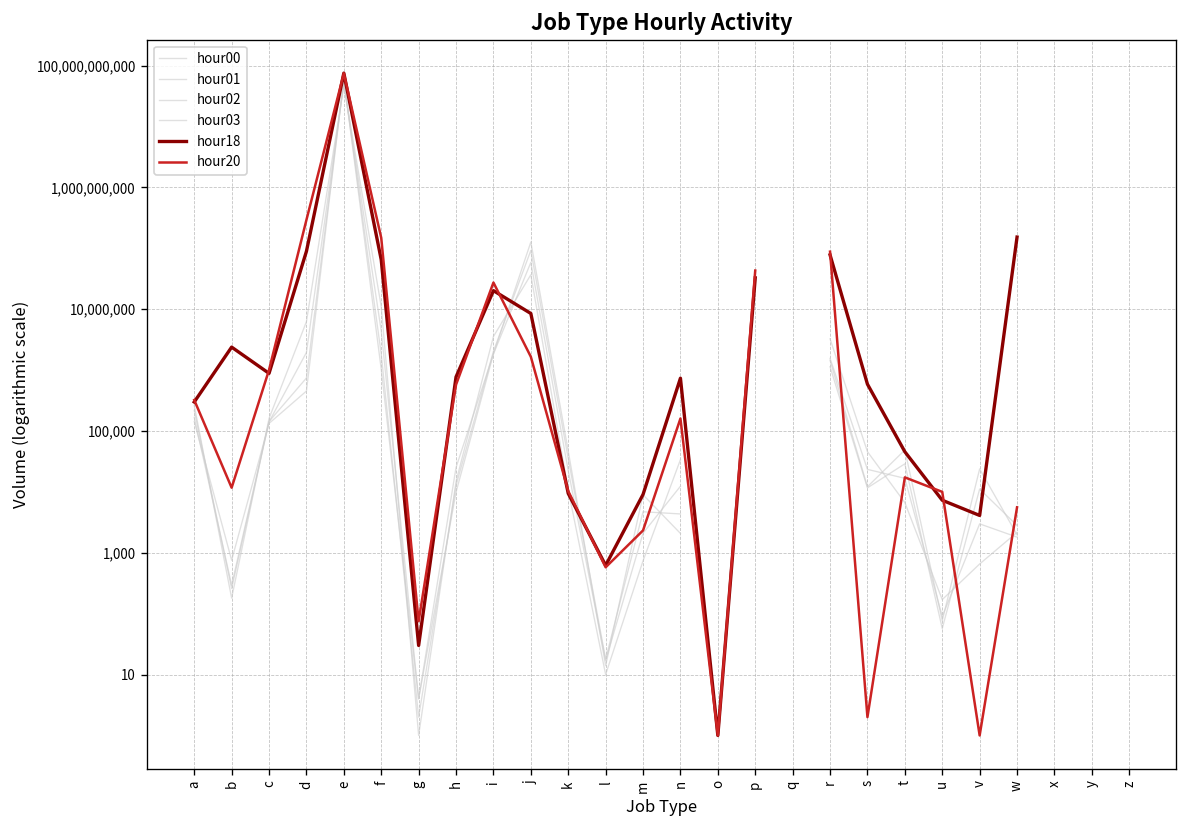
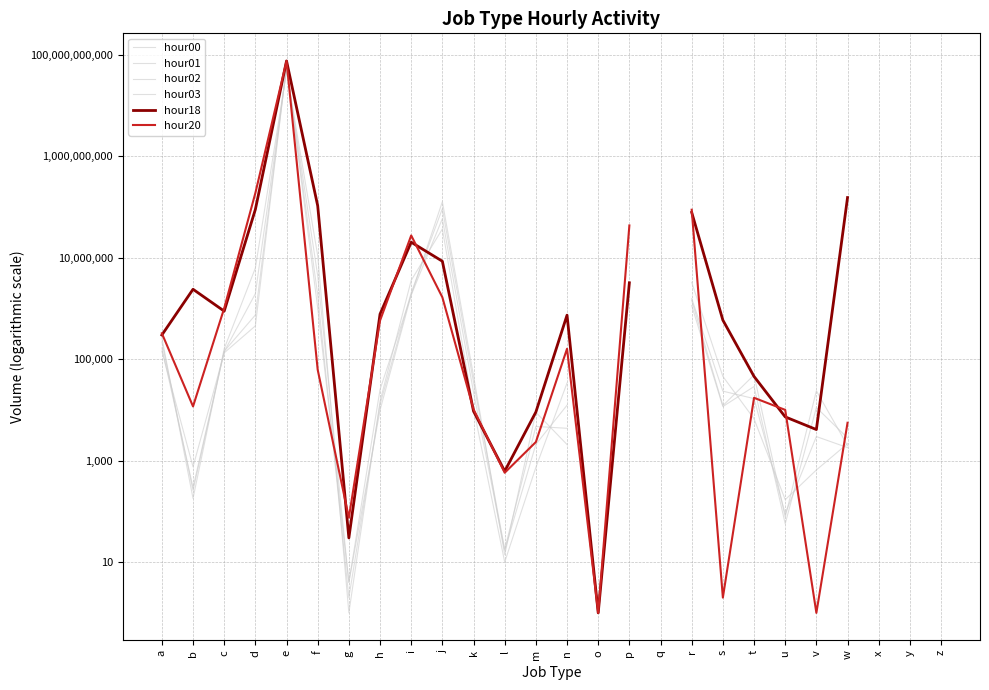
  {
    "hour18": {
      "b": "2,000,000",
      "c": "900,000",
      "d": "90,000,000",
-     "f": "60,000,000",
+     "f": "110,000,000",
      "g": "30",
      "h": "800,000",
      "i": "20,000,000",
      "j": "8,000,000",
      "n": "700,000",
-     "p": "30,000,000",
+     "p": "3,000,000",
      "r": "80,000,000",
      "s": "600,000",
      "u": "7,000",
      "v": "4,000",
      "w": "150,000,000",
      "z": "40,000"
    },
    "hour20": {
      "b": "12,000",
      "c": "1,000,000",
-     "d": "300,000,000",
-     "f": "150,000,000",
+     "d": "190,000,000",
+     "f": "60,000",
      "g": "80",
      "h": "600,000",
      "i": "30,000,000",
      "j": "1,700,000",
      "n": "160,000",
      "p": "40,000,000",
      "r": "90,000,000",
      "s": "2",
      "u": "10,000",
      "v": "1",
      "w": "6,000",
      "z": "500,000"
    }
  }
